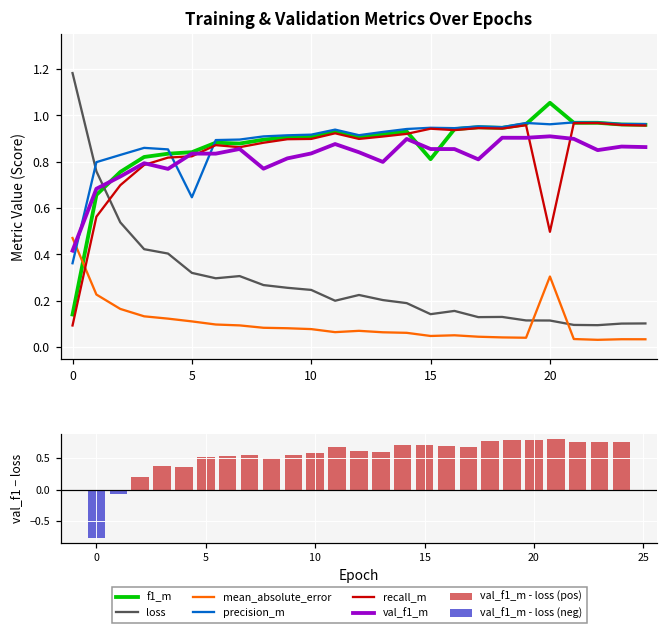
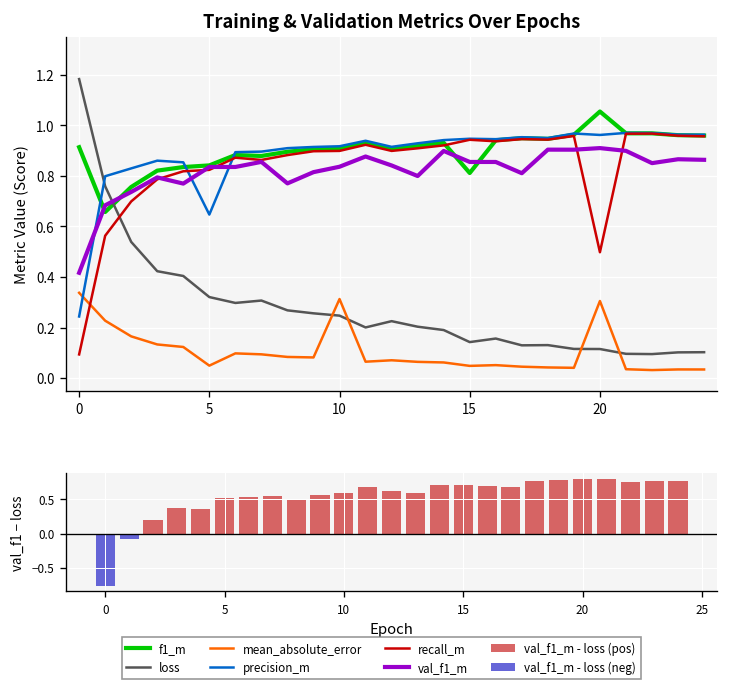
  {
    "Training & Validation Metrics Over Epochs": {
      "f1_m": {
-       "0": 0.14,
+       "0": 0.91,
        "15": 0.81,
        "20": 1.05
      },
      "loss": {
        "0": 1.18,
        "5": 0.32,
        "10": 0.25,
        "15": 0.14,
        "20": 0.11
      },
      "mean_absolute_error": {
-       "0": 0.47,
-       "5": 0.11,
-       "10": 0.08,
+       "0": 0.34,
+       "5": 0.05,
+       "10": 0.31,
        "15": 0.05,
        "20": 0.30
      },
      "precision_m": {
-       "0": 0.36,
+       "0": 0.24,
        "5": 0.65,
        "20": 0.96
      },
      "recall_m": {
        "0": 0.09,
        "20": 0.50
      },
      "val_f1_m": {
        "0": 0.42,
        "10": 0.84,
        "15": 0.85,
        "20": 0.91
      }
    }
  }
